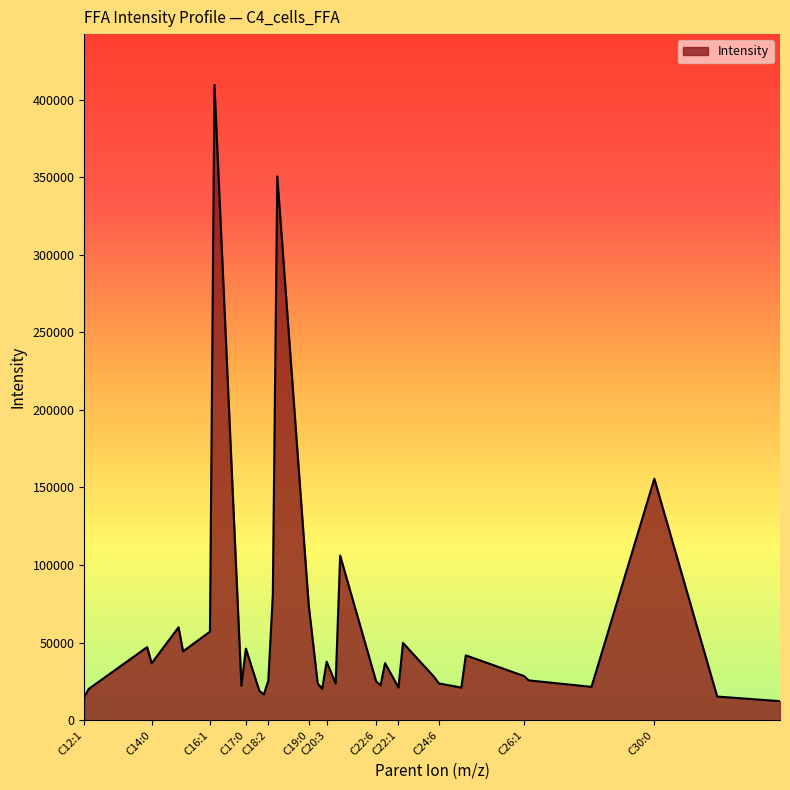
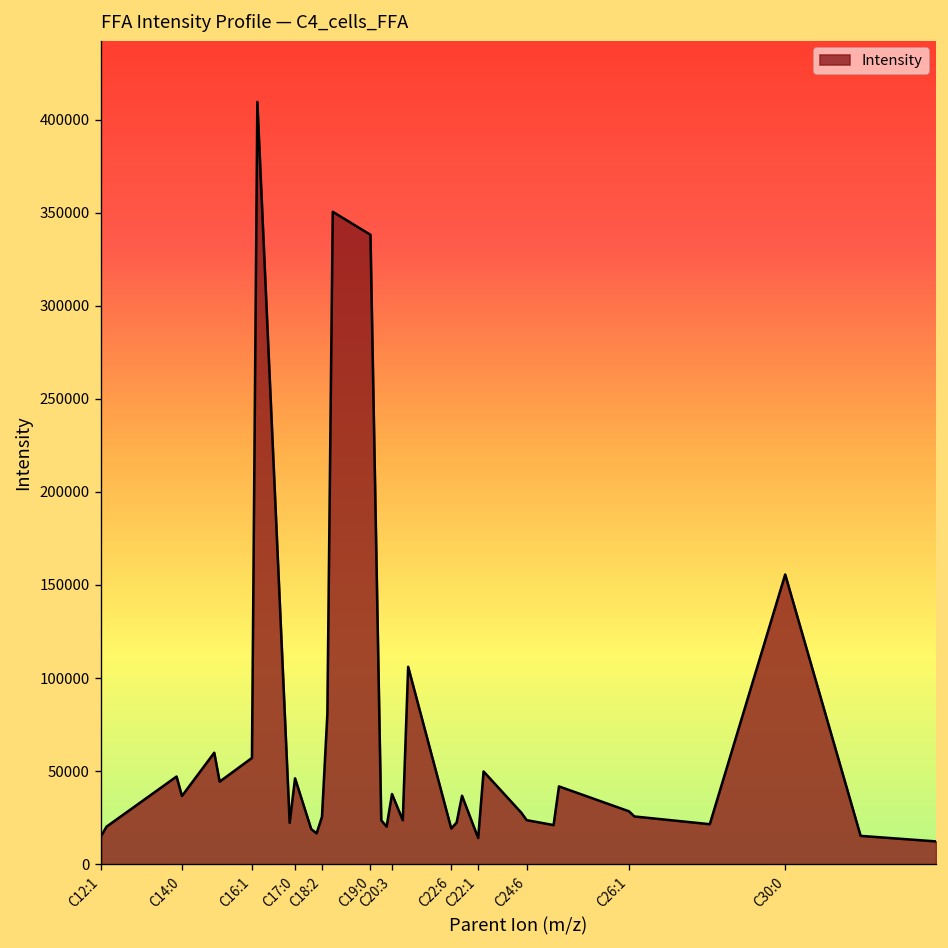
  {
    "C12:1": 15000,
    "C14:0": 37000,
    "C16:1": 57000,
    "C17:0": 46000,
    "C18:2": 26000,
-   "C19:0": 74000,
+   "C19:0": 338000,
    "C20:3": 38000,
-   "C22:6": 25000,
-   "C22:1": 21000,
+   "C22:6": 19000,
+   "C22:1": 14000,
    "C24:6": 24000,
    "C26:1": 28000,
    "C30:0": 156000
  }
